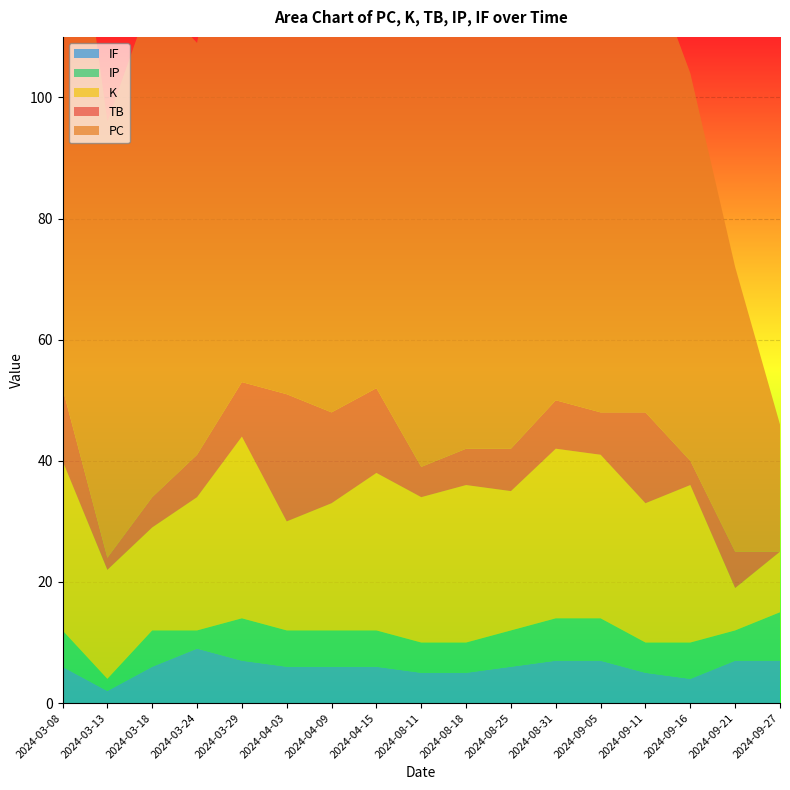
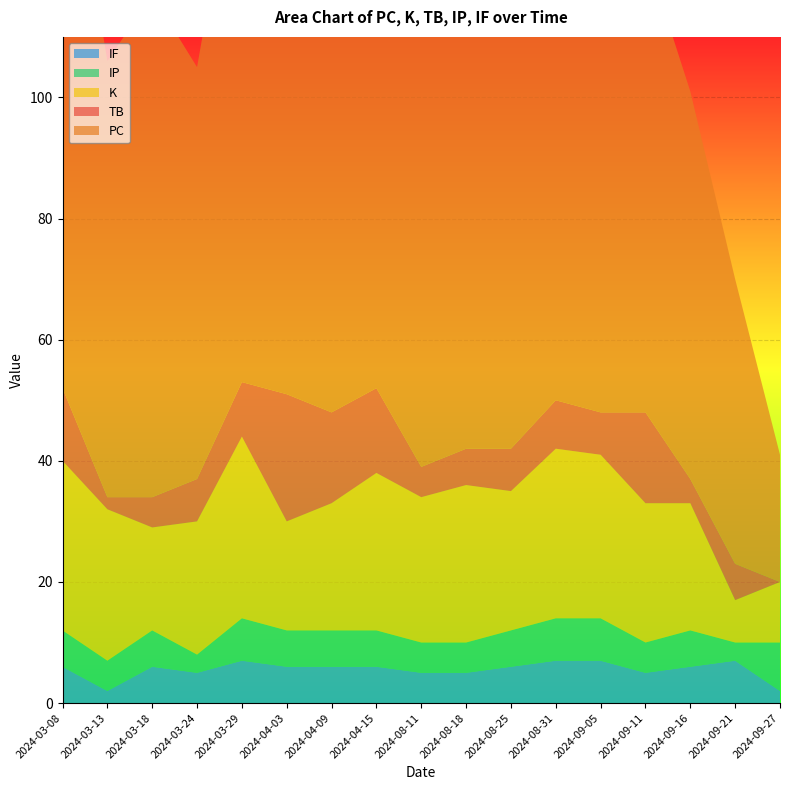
  {
    "IF": {
      "2024-03-08": 6,
      "2024-03-13": 2,
      "2024-03-18": 6,
-     "2024-03-24": 9,
+     "2024-03-24": 5,
      "2024-03-29": 7,
      "2024-04-03": 6,
      "2024-04-09": 6,
      "2024-04-15": 6,
      "2024-08-11": 5,
      "2024-08-18": 5,
      "2024-08-25": 6,
      "2024-08-31": 7,
      "2024-09-05": 7,
      "2024-09-11": 5,
-     "2024-09-16": 4,
+     "2024-09-16": 6,
      "2024-09-21": 7,
-     "2024-09-27": 7
+     "2024-09-27": 2
    },
    "IP": {
-     "2024-03-13": 2,
-     "2024-09-21": 5
+     "2024-03-13": 5,
+     "2024-09-21": 3
    },
    "K": {
      "2024-03-08": 28,
-     "2024-03-13": 18,
+     "2024-03-13": 25,
      "2024-03-18": 17,
      "2024-03-24": 22,
      "2024-03-29": 30,
      "2024-04-03": 18,
      "2024-04-09": 21,
      "2024-04-15": 26,
      "2024-08-11": 24,
      "2024-08-18": 26,
      "2024-08-25": 23,
      "2024-08-31": 28,
      "2024-09-05": 27,
      "2024-09-11": 23,
-     "2024-09-16": 26,
+     "2024-09-16": 21,
      "2024-09-21": 7
    }
  }
